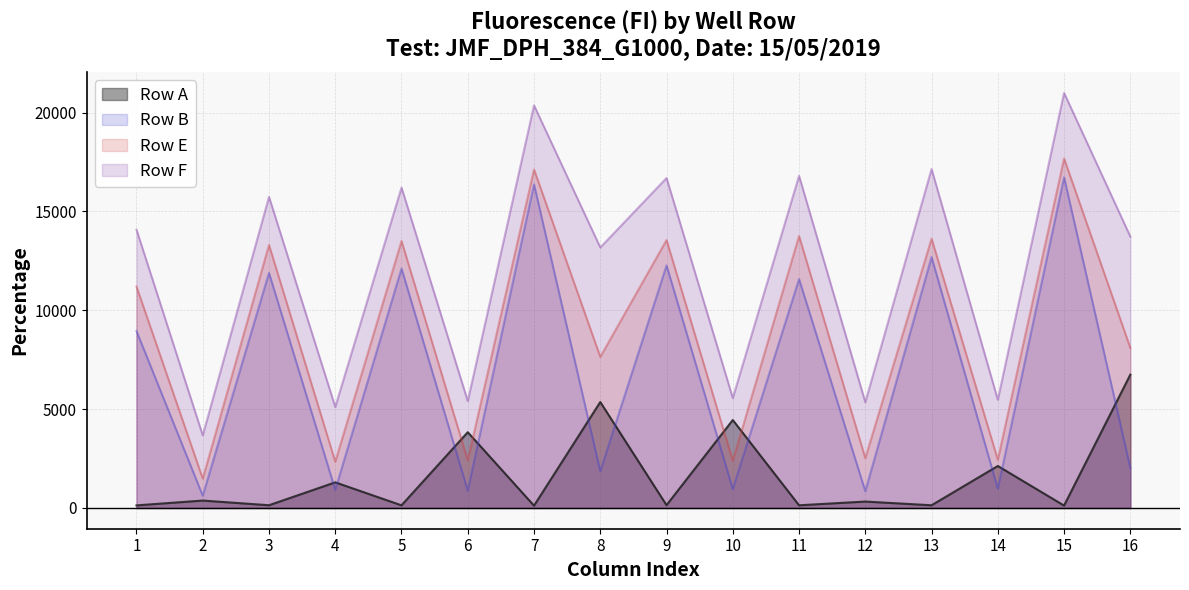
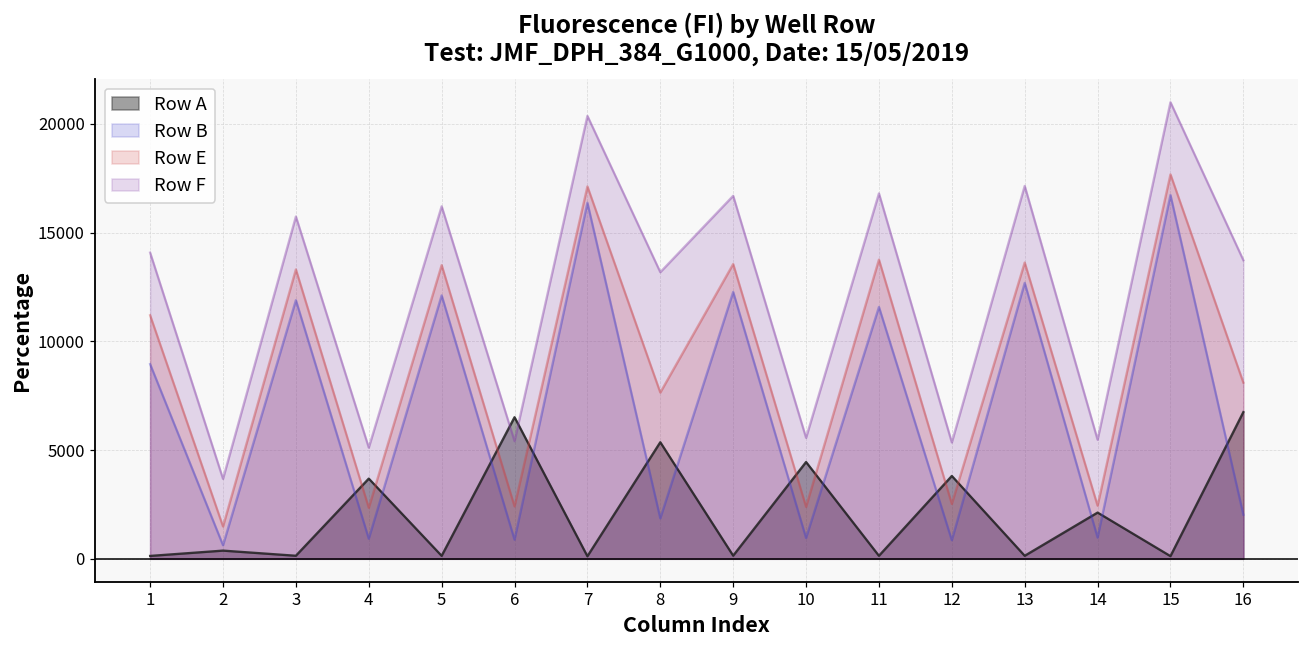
  {
    "Row A": {
      "1": 100,
      "2": 400,
      "3": 100,
-     "4": 1300,
+     "4": 3700,
      "5": 100,
-     "6": 3800,
+     "6": 6500,
      "7": 100,
      "8": 5400,
      "9": 100,
      "10": 4500,
      "11": 100,
-     "12": 300,
+     "12": 3800,
      "13": 100,
      "14": 2100,
      "15": 100,
      "16": 6700
    }
  }
